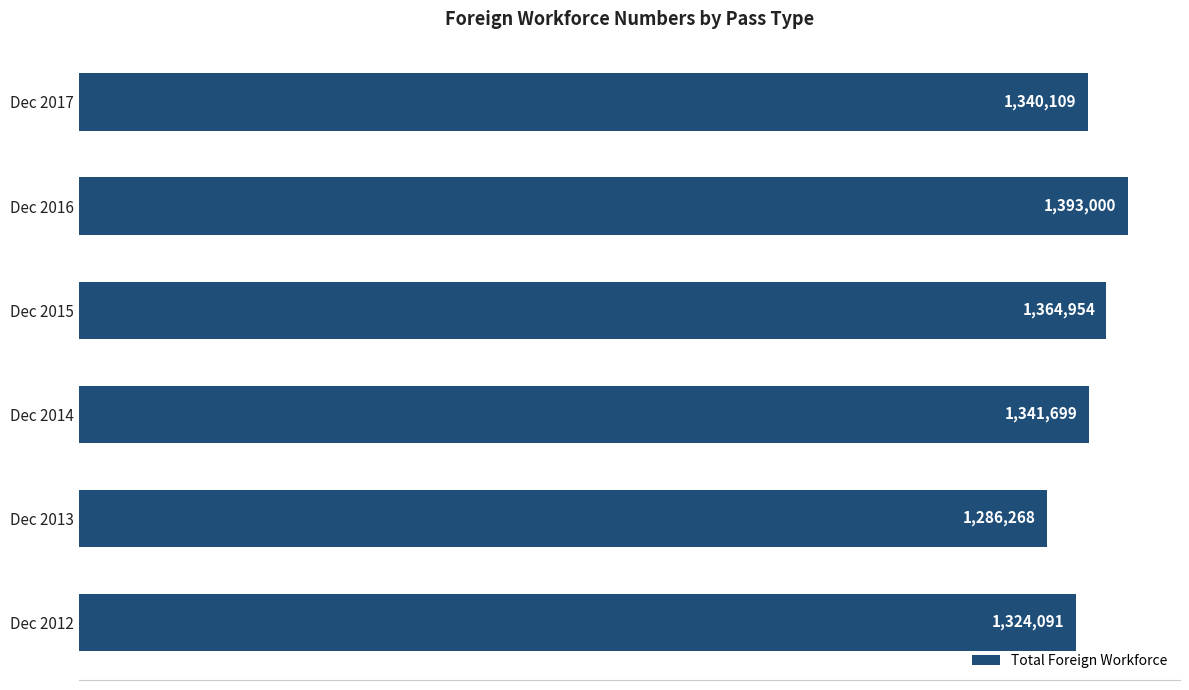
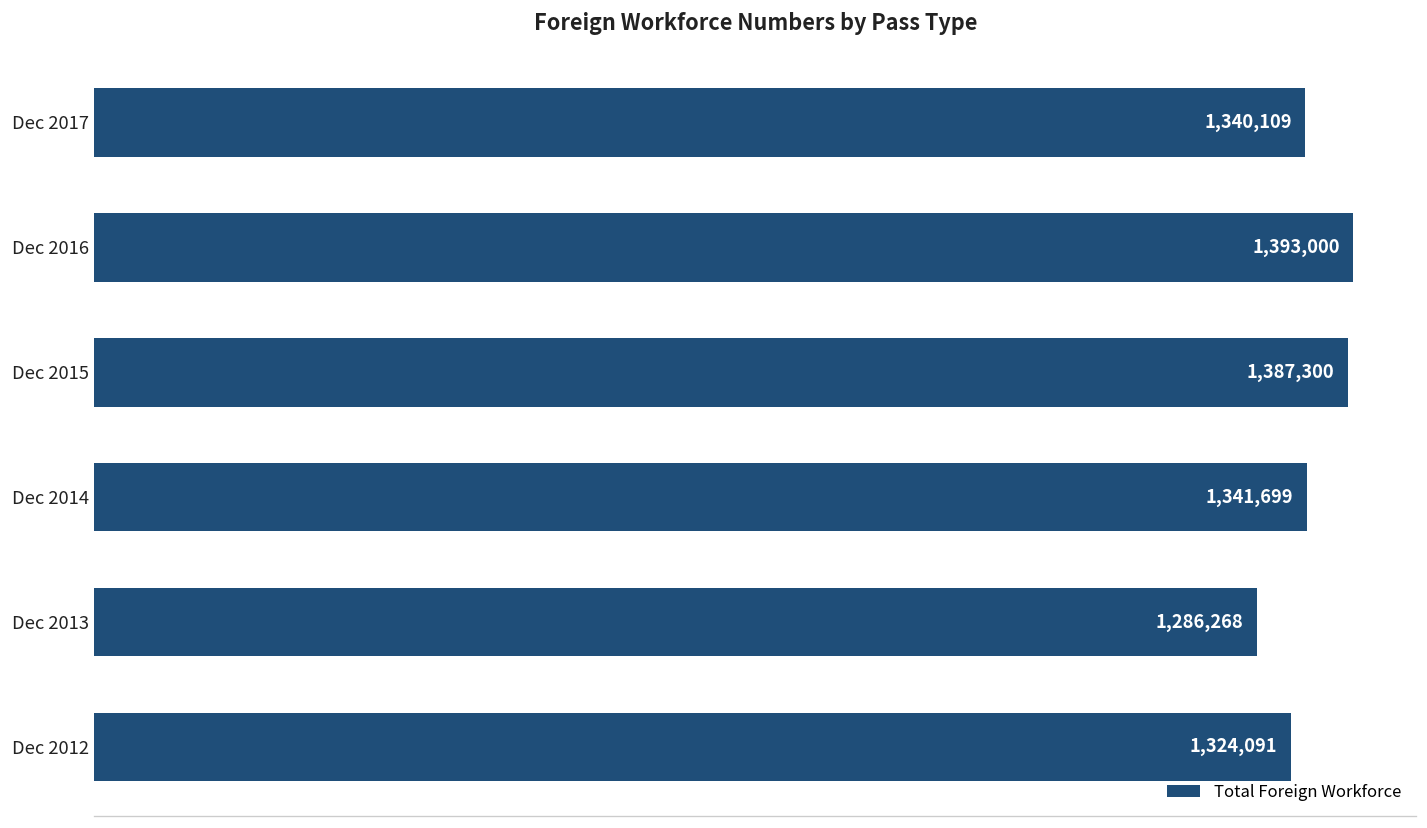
  {
    "Dec 2017": "1,340,109",
    "Dec 2016": "1,393,000",
-   "Dec 2015": "1,364,954",
+   "Dec 2015": "1,387,300",
    "Dec 2014": "1,341,699",
    "Dec 2013": "1,286,268",
    "Dec 2012": "1,324,091"
  }
